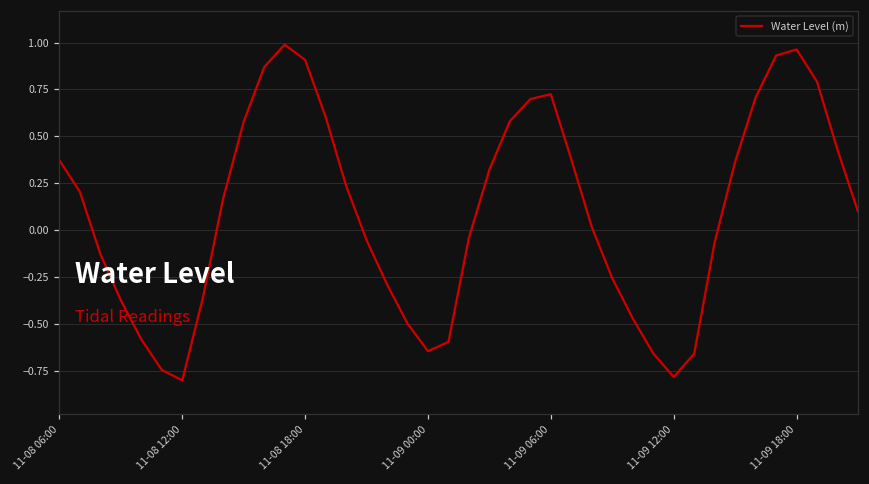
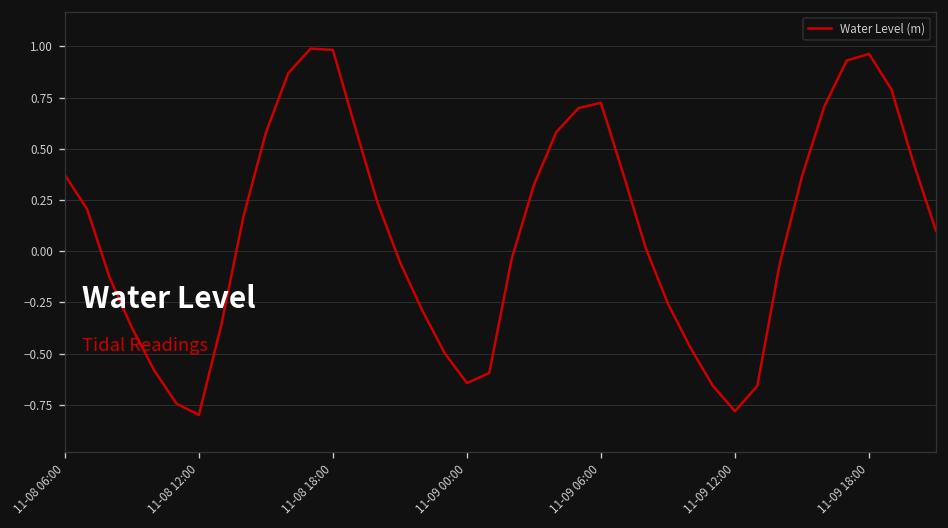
  {
    "11-08 06:00": 0.37,
    "11-08 12:00": -0.80,
-   "11-08 18:00": 0.91,
+   "11-08 18:00": 0.98,
    "11-09 00:00": -0.64,
    "11-09 06:00": 0.72,
    "11-09 12:00": -0.78,
    "11-09 18:00": 0.96
  }
